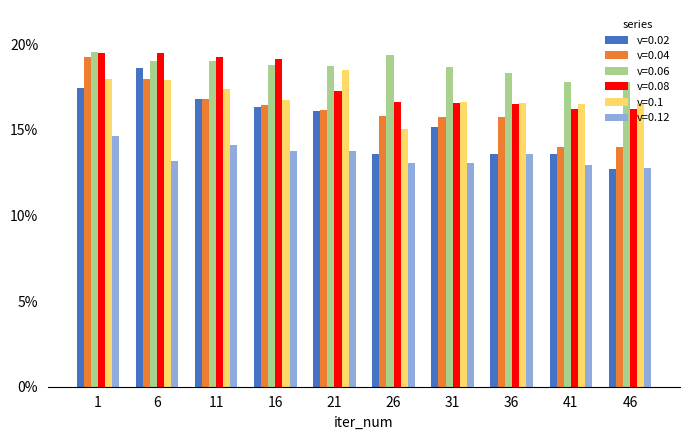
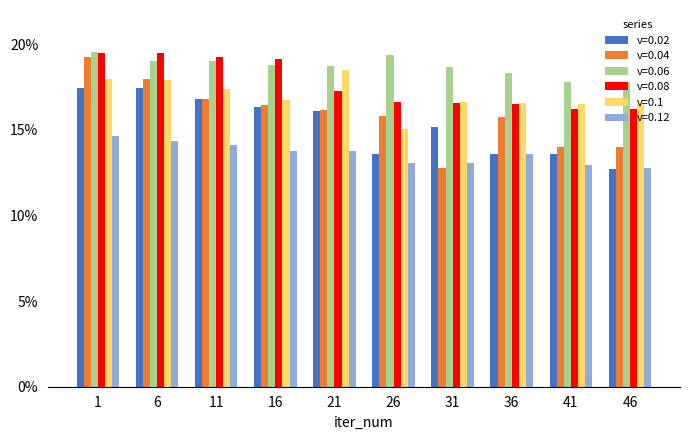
  {
    "v=0.02": {
      "1": "17.4%",
-     "6": "18.6%",
+     "6": "17.4%",
      "11": "16.8%",
      "16": "16.4%",
      "21": "16.1%",
      "26": "13.6%",
      "31": "15.2%",
      "36": "13.6%",
      "41": "13.6%",
      "46": "12.7%"
    },
    "v=0.04": {
      "1": "19.2%",
      "6": "18.0%",
      "11": "16.8%",
      "16": "16.5%",
      "21": "16.2%",
      "26": "15.8%",
-     "31": "15.8%",
+     "31": "12.8%",
      "36": "15.8%",
      "41": "14.0%",
      "46": "14.0%"
    },
    "v=0.06": {
      "1": "19.5%",
      "6": "19.0%",
      "11": "19.0%",
      "16": "18.8%",
      "21": "18.7%",
      "26": "19.4%",
      "31": "18.6%",
      "36": "18.3%",
      "41": "17.8%",
      "46": "17.8%"
    },
    "v=0.08": {
      "1": "19.5%",
      "6": "19.5%",
      "11": "19.3%",
      "16": "19.2%",
      "21": "17.3%",
      "26": "16.6%",
      "31": "16.5%",
      "36": "16.5%",
      "41": "16.2%",
      "46": "16.2%"
    },
    "v=0.1": {
      "1": "18.0%",
      "6": "17.9%",
      "11": "17.4%",
      "16": "16.7%",
      "21": "18.5%",
      "26": "15.1%",
      "31": "16.7%",
      "36": "16.6%",
      "41": "16.5%",
      "46": "16.5%"
    },
    "v=0.12": {
      "1": "14.6%",
-     "6": "13.2%",
+     "6": "14.3%",
      "11": "14.1%",
      "16": "13.8%",
      "21": "13.8%",
      "26": "13.1%",
      "31": "13.1%",
      "36": "13.6%",
      "41": "12.9%",
      "46": "12.8%"
    }
  }
